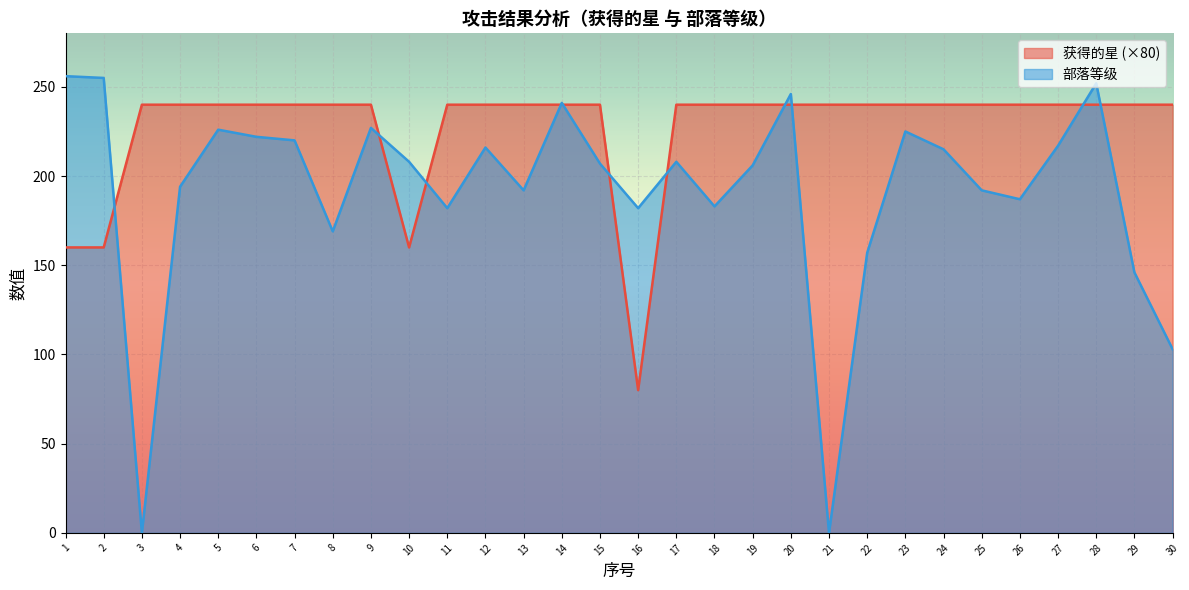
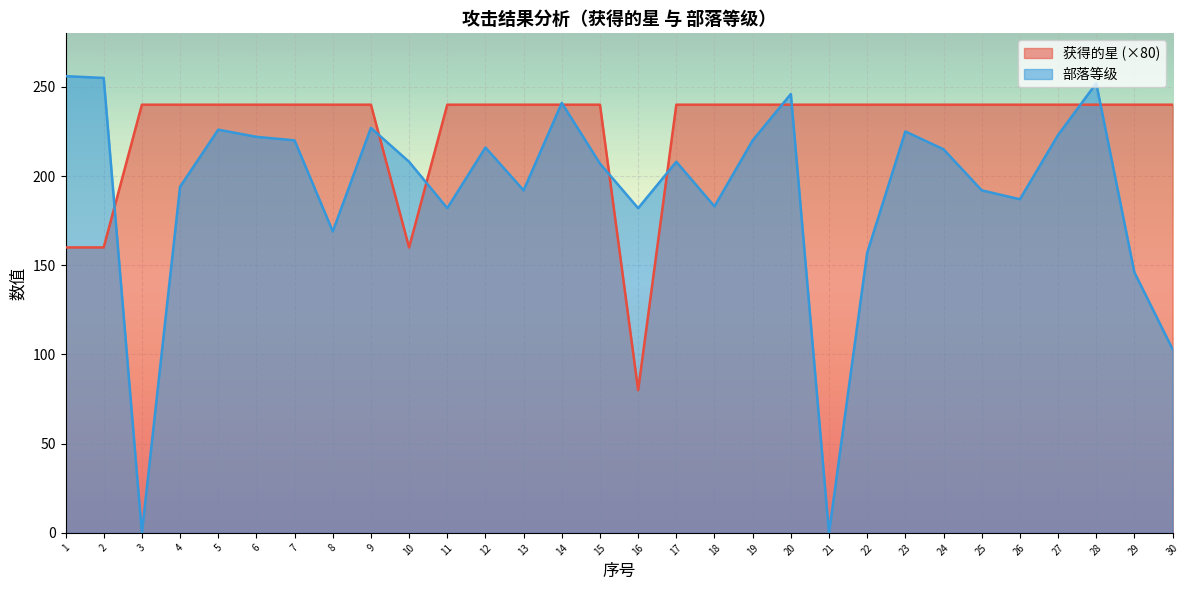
  {
    "获得的星 (×80)": {
      "1": 160,
      "2": 160,
      "3": 240,
      "4": 240,
      "5": 240,
      "6": 240,
      "7": 240,
      "8": 240,
      "9": 240,
      "10": 160,
      "11": 240,
      "12": 240,
      "13": 240,
      "15": 240,
      "16": 80,
      "17": 240,
      "18": 240,
      "19": 240,
      "20": 240,
      "21": 240,
      "22": 240,
      "23": 240,
      "24": 240,
      "25": 240,
      "26": 240,
      "27": 240,
      "28": 240,
      "29": 240,
      "30": 240
    },
    "部落等级": {
      "1": 256,
      "2": 255,
      "3": 0,
      "4": 194,
      "5": 226,
      "6": 222,
      "7": 220,
      "8": 169,
      "9": 227,
      "10": 208,
      "11": 182,
      "12": 216,
      "13": 192,
      "15": 207,
      "16": 182,
      "17": 208,
      "18": 183,
-     "19": 206,
+     "19": 220,
      "20": 246,
      "21": 0,
      "22": 157,
      "23": 225,
      "24": 215,
      "25": 192,
      "26": 187,
-     "27": 217,
+     "27": 223,
      "29": 146,
      "30": 103
    }
  }
